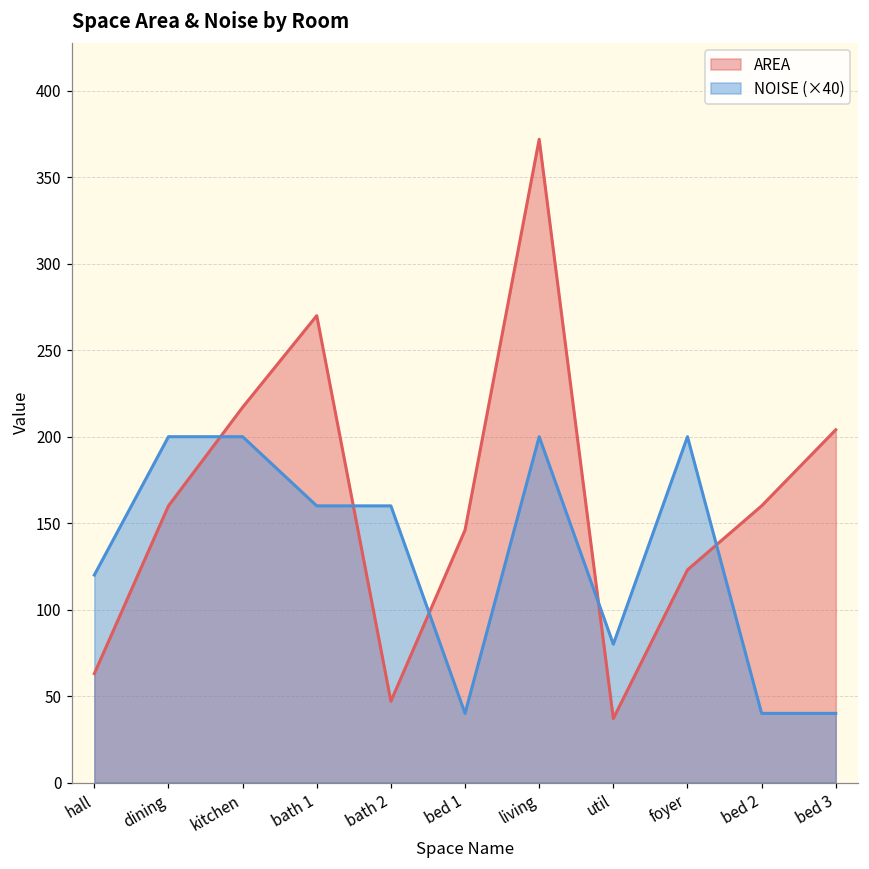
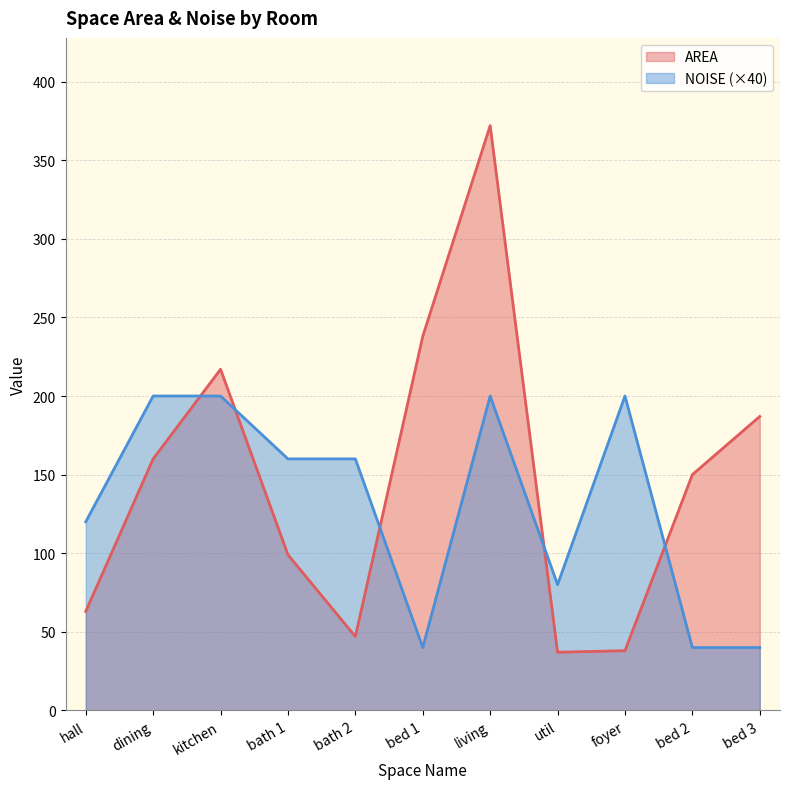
  {
    "AREA": {
      "hall": 63,
      "dining": 160,
      "kitchen": 217,
-     "bath 1": 270,
+     "bath 1": 99,
      "bath 2": 47,
-     "bed 1": 146,
+     "bed 1": 238,
      "living": 372,
      "util": 37,
-     "foyer": 123,
-     "bed 2": 160,
-     "bed 3": 204
+     "foyer": 38,
+     "bed 2": 150,
+     "bed 3": 187
    },
    "NOISE (×40)": {
      "hall": 120,
      "dining": 200,
      "kitchen": 200,
      "bath 1": 160,
      "bath 2": 160,
      "bed 1": 40,
      "living": 200,
      "util": 80,
      "foyer": 200,
      "bed 2": 40,
      "bed 3": 40
    }
  }
